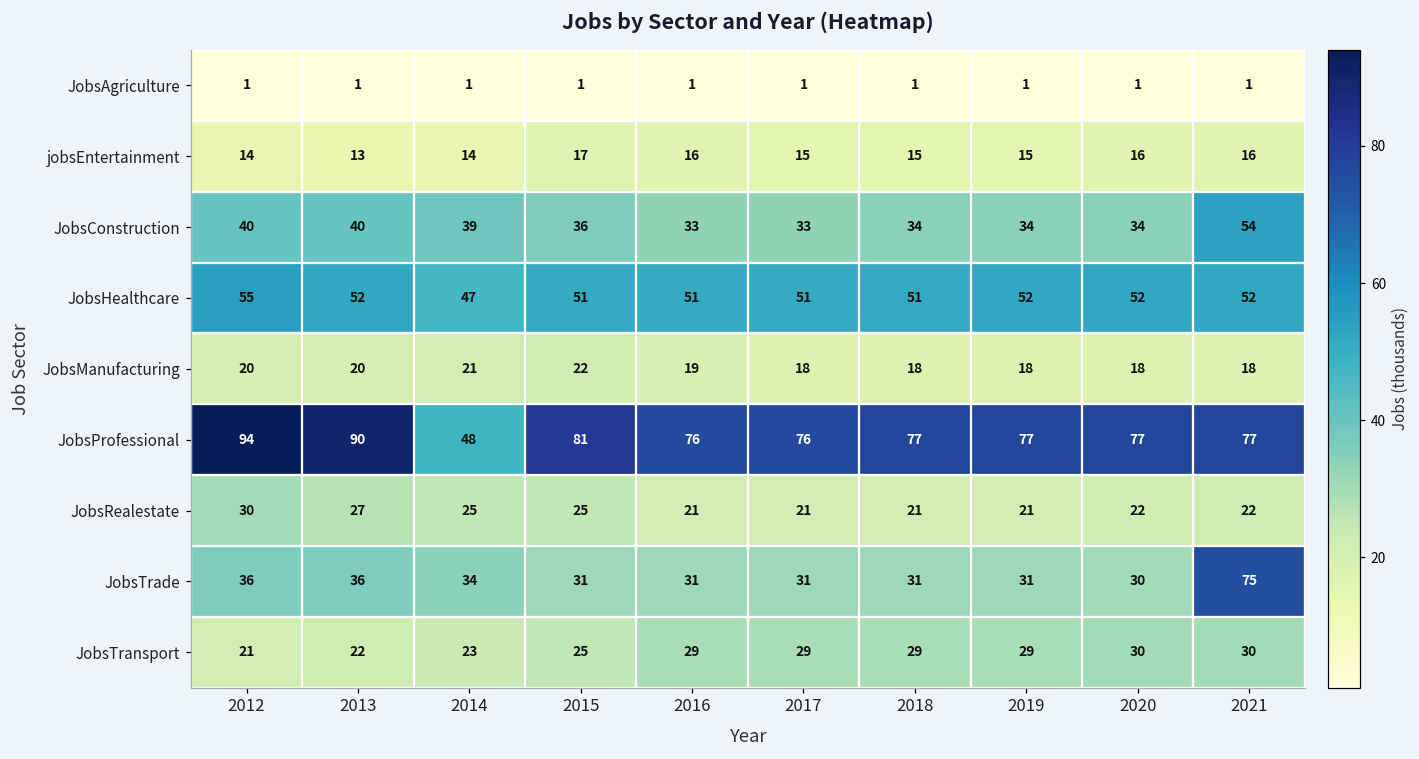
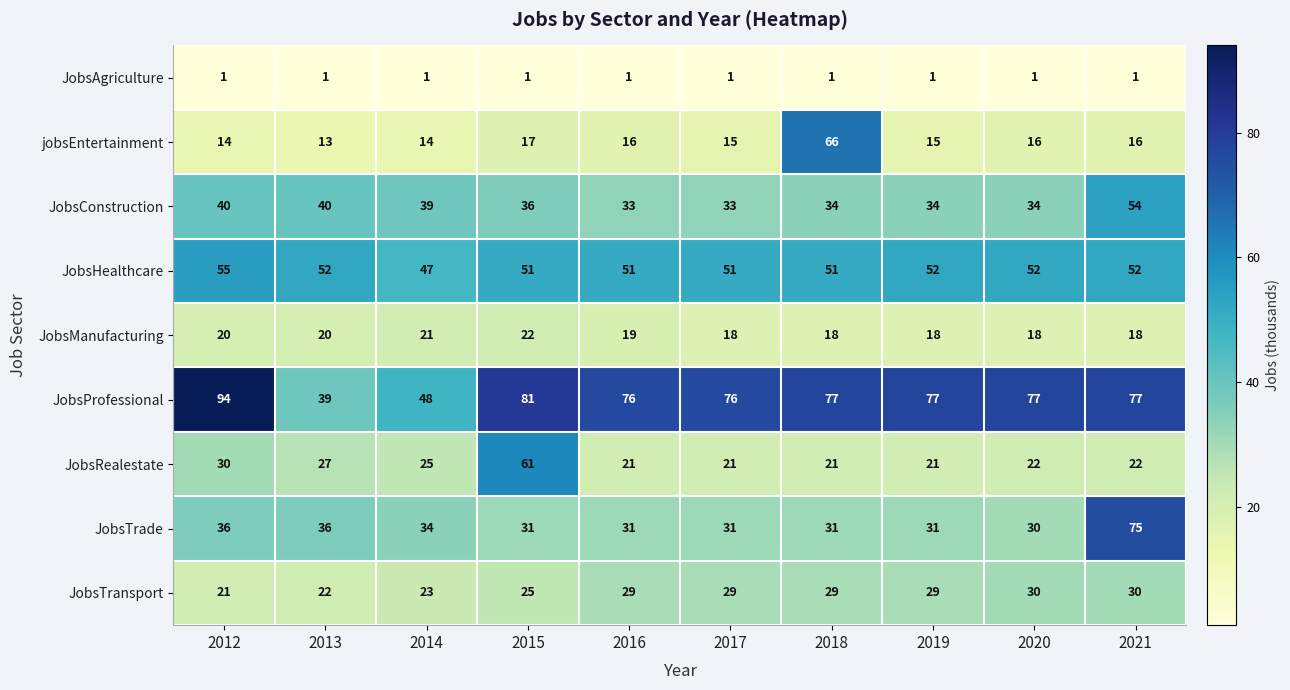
  {
    "JobsAgriculture": {
      "2012": 1,
      "2013": 1,
      "2014": 1,
      "2015": 1,
      "2016": 1,
      "2017": 1,
      "2018": 1,
      "2019": 1,
      "2020": 1,
      "2021": 1
    },
    "jobsEntertainment": {
      "2012": 14,
      "2013": 13,
      "2014": 14,
      "2015": 17,
      "2016": 16,
      "2017": 15,
-     "2018": 15,
+     "2018": 66,
      "2019": 15,
      "2020": 16,
      "2021": 16
    },
    "JobsConstruction": {
      "2012": 40,
      "2013": 40,
      "2014": 39,
      "2015": 36,
      "2016": 33,
      "2017": 33,
      "2018": 34,
      "2019": 34,
      "2020": 34,
      "2021": 54
    },
    "JobsHealthcare": {
      "2012": 55,
      "2013": 52,
      "2014": 47,
      "2015": 51,
      "2016": 51,
      "2017": 51,
      "2018": 51,
      "2019": 52,
      "2020": 52,
      "2021": 52
    },
    "JobsManufacturing": {
      "2012": 20,
      "2013": 20,
      "2014": 21,
      "2015": 22,
      "2016": 19,
      "2017": 18,
      "2018": 18,
      "2019": 18,
      "2020": 18,
      "2021": 18
    },
    "JobsProfessional": {
      "2012": 94,
-     "2013": 90,
+     "2013": 39,
      "2014": 48,
      "2015": 81,
      "2016": 76,
      "2017": 76,
      "2018": 77,
      "2019": 77,
      "2020": 77,
      "2021": 77
    },
    "JobsRealestate": {
      "2012": 30,
      "2013": 27,
      "2014": 25,
-     "2015": 25,
+     "2015": 61,
      "2016": 21,
      "2017": 21,
      "2018": 21,
      "2019": 21,
      "2020": 22,
      "2021": 22
    },
    "JobsTrade": {
      "2012": 36,
      "2013": 36,
      "2014": 34,
      "2015": 31,
      "2016": 31,
      "2017": 31,
      "2018": 31,
      "2019": 31,
      "2020": 30,
      "2021": 75
    },
    "JobsTransport": {
      "2012": 21,
      "2013": 22,
      "2014": 23,
      "2015": 25,
      "2016": 29,
      "2017": 29,
      "2018": 29,
      "2019": 29,
      "2020": 30,
      "2021": 30
    }
  }
